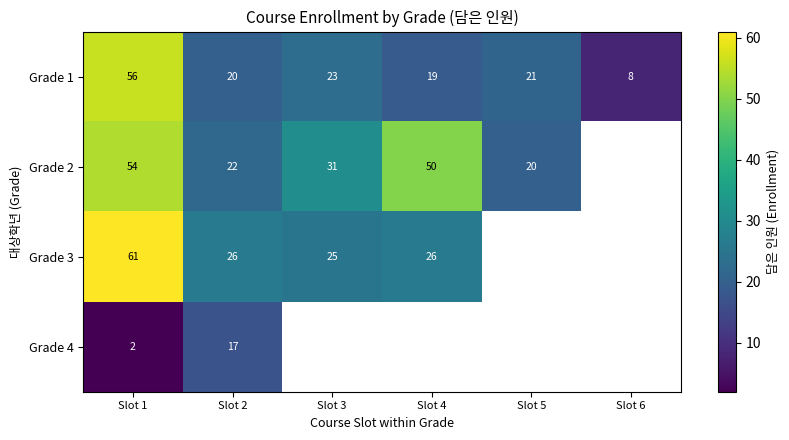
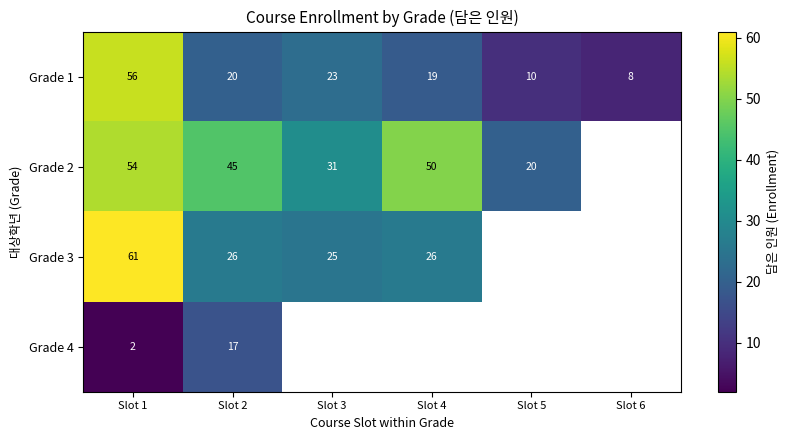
  {
    "Grade 1": {
      "Slot 1": 56,
      "Slot 2": 20,
      "Slot 3": 23,
      "Slot 4": 19,
-     "Slot 5": 21,
+     "Slot 5": 10,
      "Slot 6": 8
    },
    "Grade 2": {
      "Slot 1": 54,
-     "Slot 2": 22,
+     "Slot 2": 45,
      "Slot 3": 31,
      "Slot 4": 50,
      "Slot 5": 20
    },
    "Grade 3": {
      "Slot 1": 61,
      "Slot 2": 26,
      "Slot 3": 25,
      "Slot 4": 26
    },
    "Grade 4": {
      "Slot 1": 2,
      "Slot 2": 17
    }
  }
